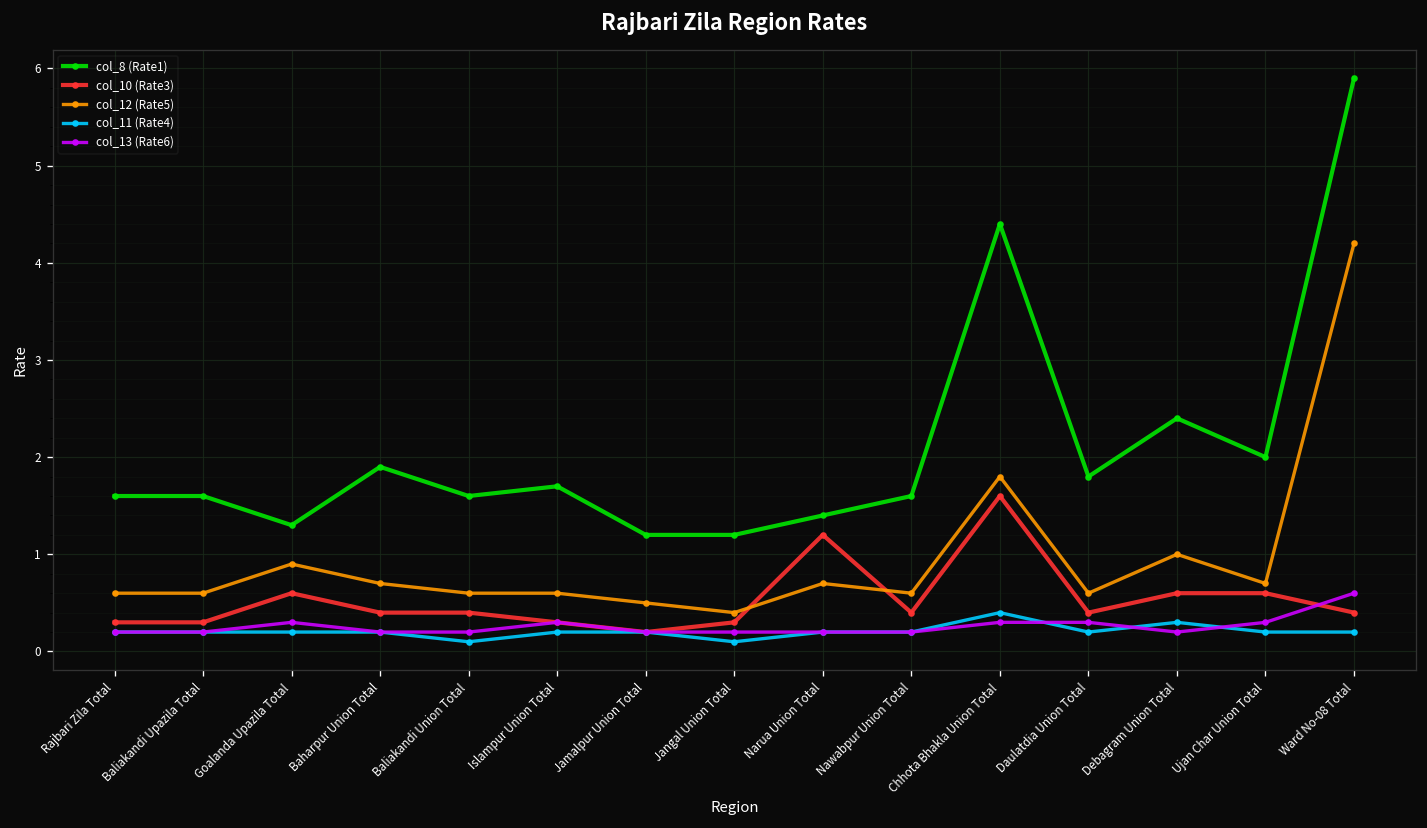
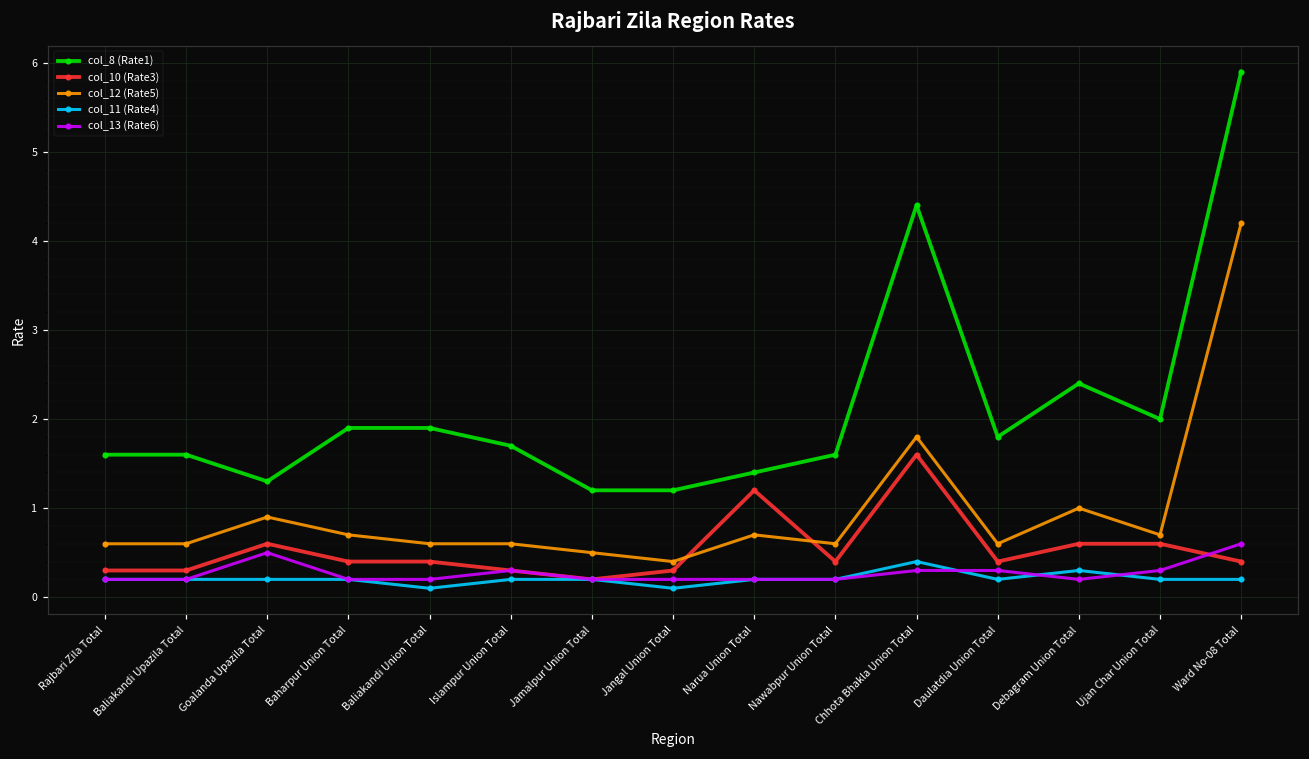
  {
    "col_8 (Rate1)": {
      "Rajbari Zila Total": 1.6,
      "Baliakandi Upazila Total": 1.6,
      "Goalanda Upazila Total": 1.3,
      "Baharpur Union Total": 1.9,
-     "Baliakandi Union Total": 1.6,
+     "Baliakandi Union Total": 1.9,
      "Islampur Union Total": 1.7,
      "Jamalpur Union Total": 1.2,
      "Jangal Union Total": 1.2,
      "Narua Union Total": 1.4,
      "Nawabpur Union Total": 1.6,
      "Chhota Bhakla Union Total": 4.4,
      "Daulatdia Union Total": 1.8,
      "Debagram Union Total": 2.4,
      "Ujan Char Union Total": 2.0,
      "Ward No-08 Total": 5.9
    },
    "col_10 (Rate3)": {
      "Rajbari Zila Total": 0.3,
      "Baliakandi Upazila Total": 0.3,
      "Goalanda Upazila Total": 0.6,
      "Baharpur Union Total": 0.4,
      "Baliakandi Union Total": 0.4,
      "Jangal Union Total": 0.3,
      "Narua Union Total": 1.2,
      "Nawabpur Union Total": 0.4,
      "Chhota Bhakla Union Total": 1.6,
      "Daulatdia Union Total": 0.4,
      "Debagram Union Total": 0.6,
      "Ujan Char Union Total": 0.6,
      "Ward No-08 Total": 0.4
    },
    "col_12 (Rate5)": {
      "Rajbari Zila Total": 0.6,
      "Baliakandi Upazila Total": 0.6,
      "Goalanda Upazila Total": 0.9,
      "Baharpur Union Total": 0.7,
      "Baliakandi Union Total": 0.6,
      "Islampur Union Total": 0.6,
      "Jamalpur Union Total": 0.5,
      "Jangal Union Total": 0.4,
      "Narua Union Total": 0.7,
      "Nawabpur Union Total": 0.6,
      "Chhota Bhakla Union Total": 1.8,
      "Daulatdia Union Total": 0.6,
      "Debagram Union Total": 1.0,
      "Ujan Char Union Total": 0.7,
      "Ward No-08 Total": 4.2
    },
    "col_11 (Rate4)": {
      "Goalanda Upazila Total": 0.2,
      "Baliakandi Union Total": 0.1,
      "Islampur Union Total": 0.2,
      "Jangal Union Total": 0.1,
      "Chhota Bhakla Union Total": 0.4,
      "Daulatdia Union Total": 0.2,
      "Debagram Union Total": 0.3,
      "Ujan Char Union Total": 0.2,
      "Ward No-08 Total": 0.2
    },
    "col_13 (Rate6)": {
-     "Goalanda Upazila Total": 0.3,
+     "Goalanda Upazila Total": 0.5,
      "Baliakandi Union Total": 0.2,
      "Jangal Union Total": 0.2,
      "Chhota Bhakla Union Total": 0.3,
      "Daulatdia Union Total": 0.3,
      "Debagram Union Total": 0.2,
      "Ujan Char Union Total": 0.3,
      "Ward No-08 Total": 0.6
    }
  }
